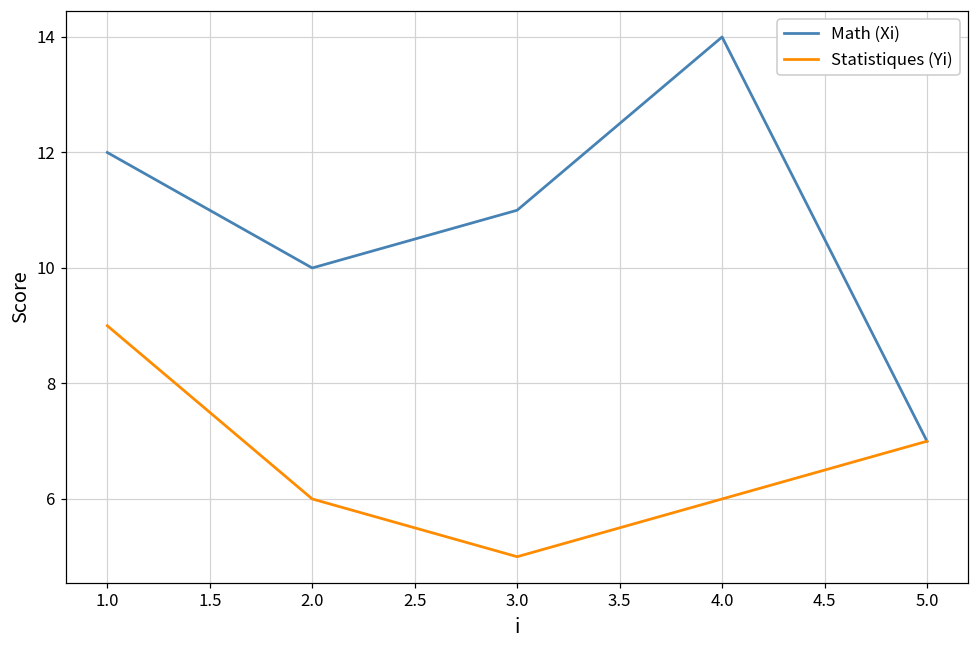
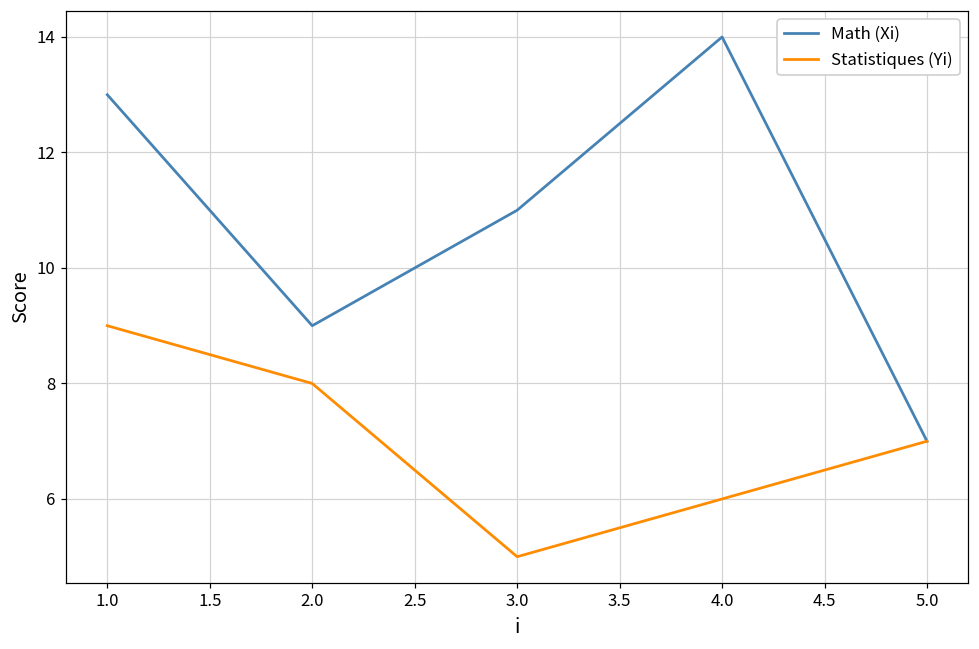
  {
    "Math (Xi)": {
-     "1.0": 12,
-     "2.0": 10,
+     "1.0": 13,
+     "2.0": 9,
      "3.0": 11,
      "4.0": 14
    },
    "Statistiques (Yi)": {
      "1.0": 9,
-     "2.0": 6,
+     "2.0": 8,
      "3.0": 5,
      "4.0": 6
    }
  }
